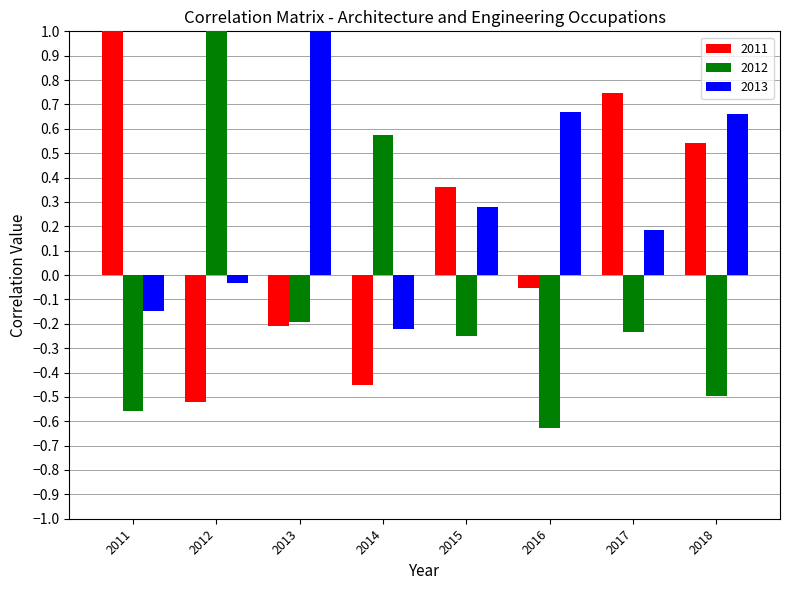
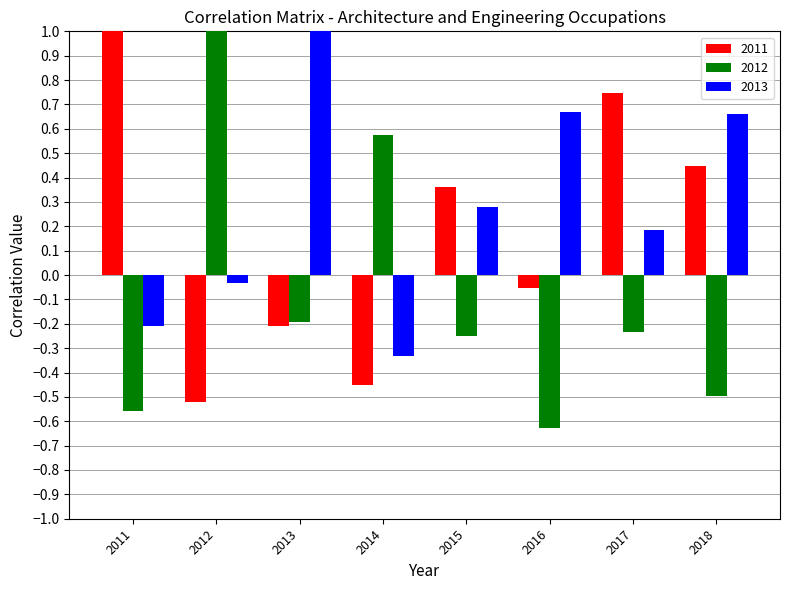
  {
    "2011": {
      "2011": 1.00,
      "2012": -0.52,
      "2013": -0.21,
      "2014": -0.45,
      "2015": 0.36,
      "2016": -0.05,
      "2017": 0.75,
-     "2018": 0.54
+     "2018": 0.45
    },
    "2012": {
      "2011": -0.56,
      "2012": 1.00,
      "2013": -0.19,
      "2014": 0.58,
      "2015": -0.25,
      "2016": -0.63,
      "2017": -0.24,
      "2018": -0.50
    },
    "2013": {
-     "2011": -0.15,
+     "2011": -0.21,
      "2012": -0.03,
      "2013": 1.00,
-     "2014": -0.22,
+     "2014": -0.33,
      "2015": 0.28,
      "2016": 0.67,
      "2017": 0.18,
      "2018": 0.66
    }
  }
